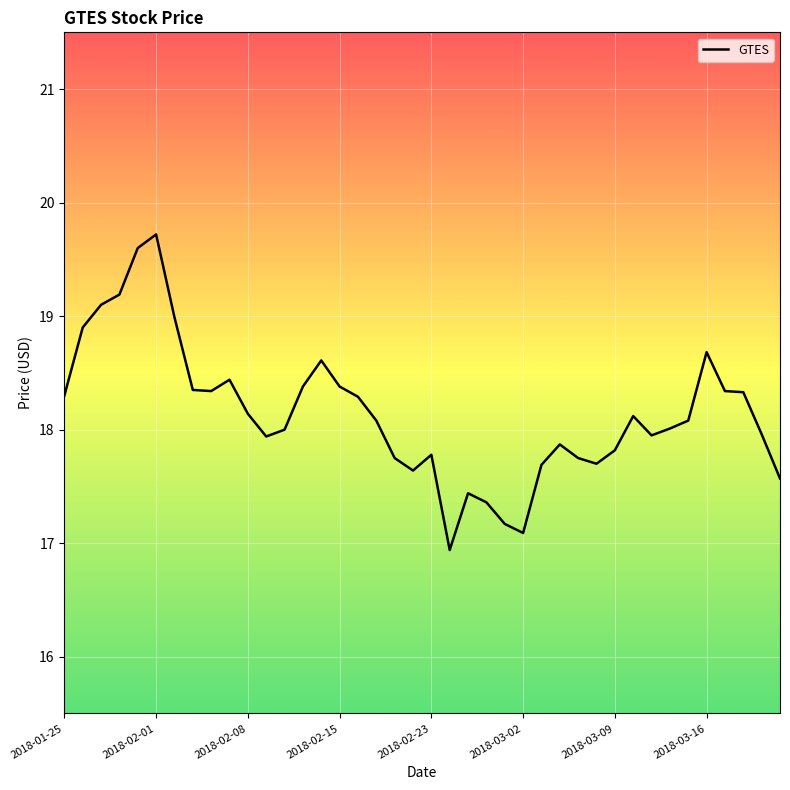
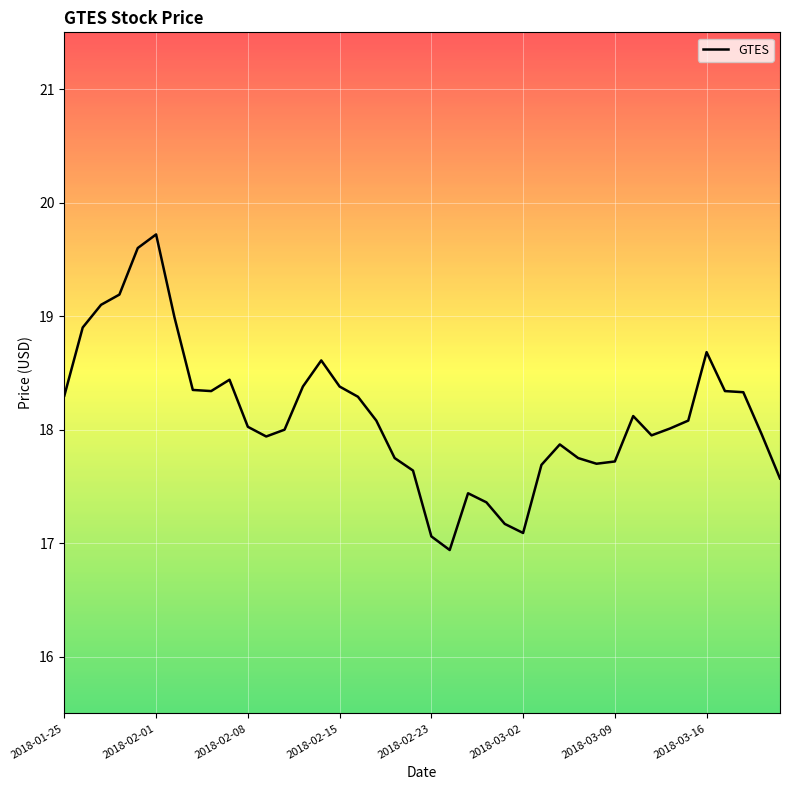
  {
    "2018-01-25": 18.30,
    "2018-02-01": 19.72,
-   "2018-02-08": 18.14,
+   "2018-02-08": 18.03,
    "2018-02-15": 18.38,
-   "2018-02-23": 17.78,
+   "2018-02-23": 17.06,
    "2018-03-02": 17.09,
-   "2018-03-09": 17.82,
+   "2018-03-09": 17.72,
    "2018-03-16": 18.68
  }
